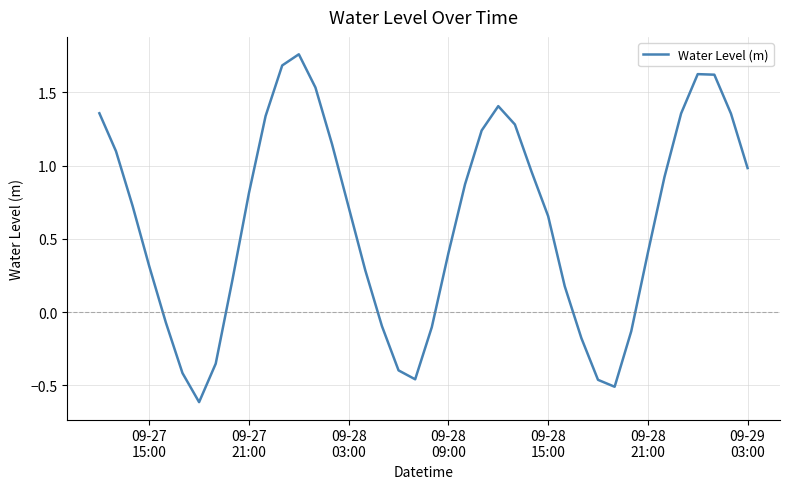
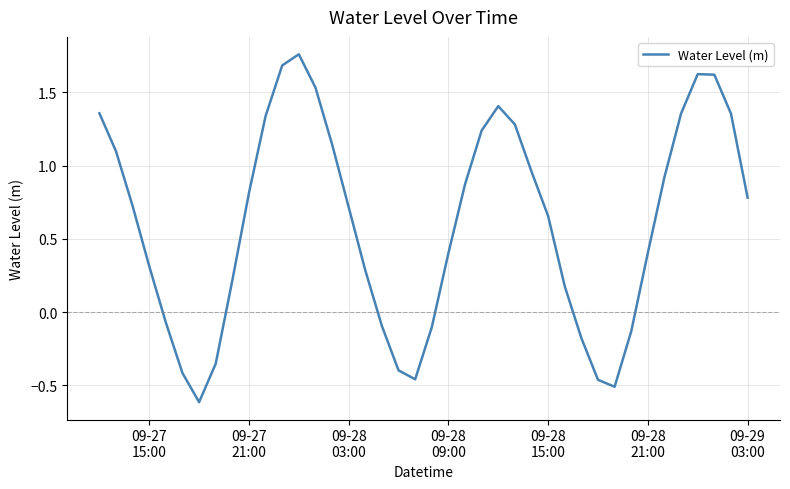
  {
    "09-27 15:00": 0.31,
    "09-27 21:00": 0.81,
    "09-28 03:00": 0.72,
    "09-28 09:00": 0.40,
    "09-28 15:00": 0.65,
    "09-28 21:00": 0.40,
-   "09-29 03:00": 0.98
+   "09-29 03:00": 0.78
  }
